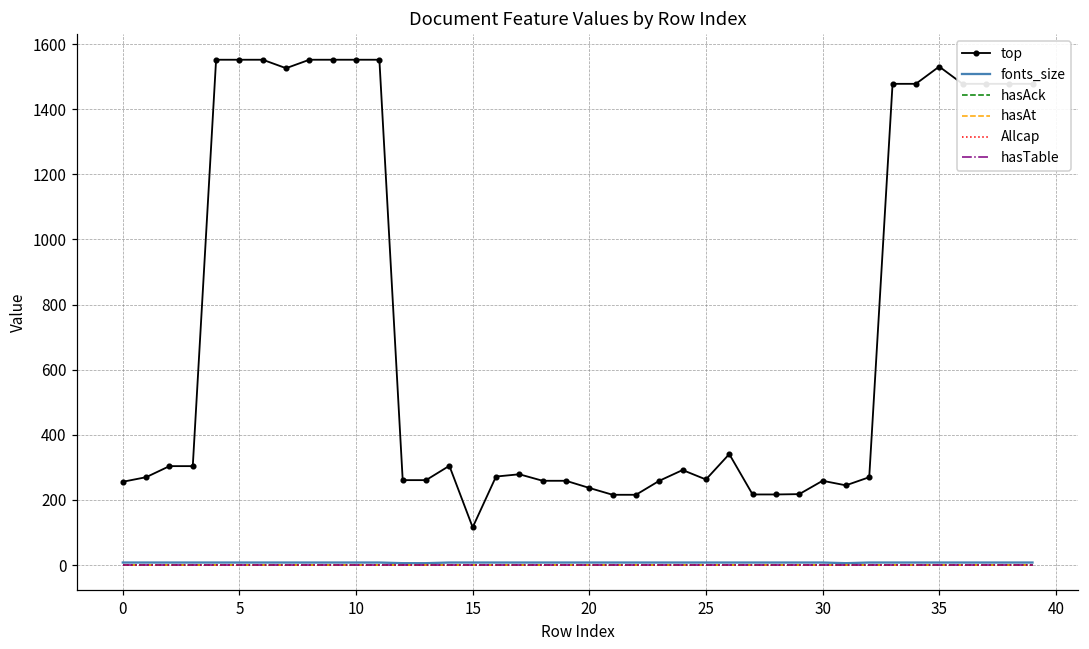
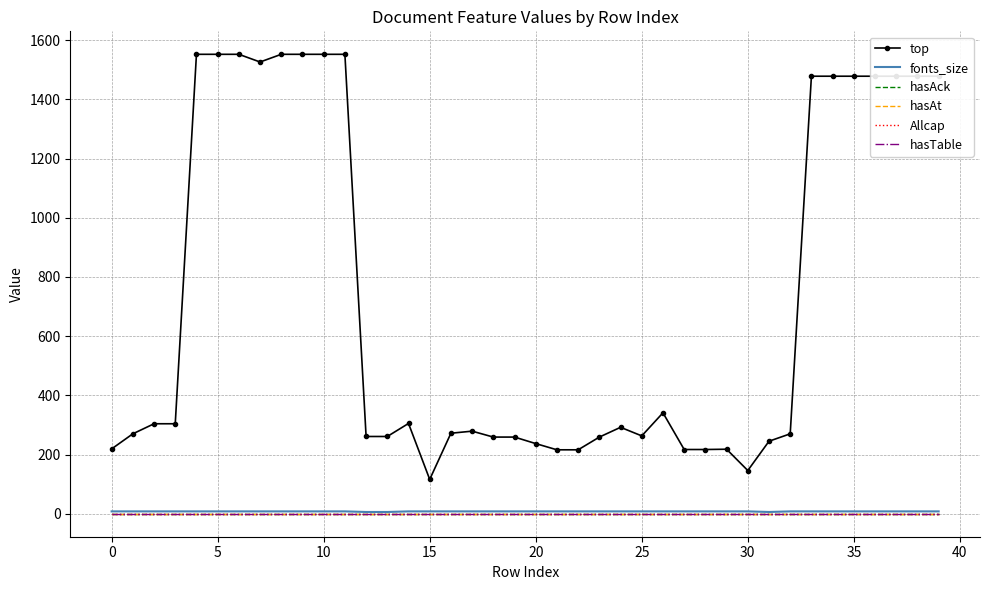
  {
    "top": {
-     "0": 260,
+     "0": 220,
      "5": 1550,
      "10": 1550,
      "15": 120,
      "20": 240,
      "25": 260,
-     "30": 260,
-     "35": 1530
+     "30": 150,
+     "35": 1480
    }
  }
